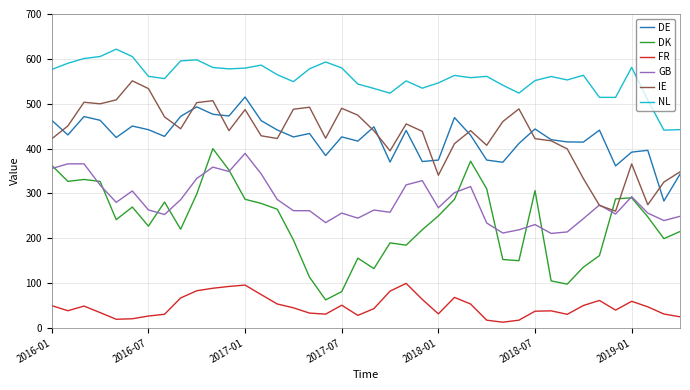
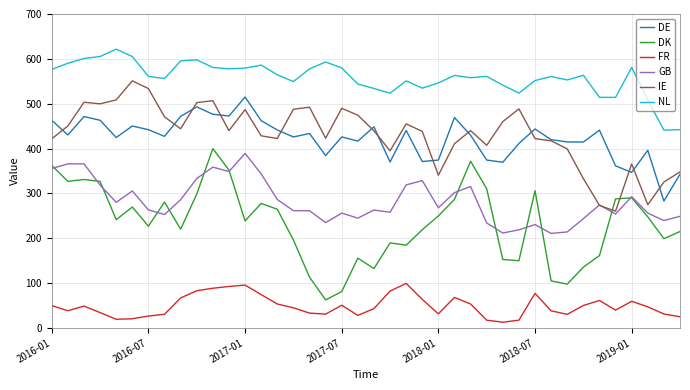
  {
    "DE": {
      "2016-01": 460,
      "2016-07": 440,
      "2017-01": 510,
      "2017-07": 430,
      "2018-01": 370,
      "2018-07": 440,
-     "2019-01": 390
+     "2019-01": 350
    },
    "DK": {
      "2016-01": 360,
      "2016-07": 230,
-     "2017-01": 290,
+     "2017-01": 240,
      "2017-07": 80,
      "2018-01": 250,
      "2018-07": 310
    },
    "FR": {
      "2016-01": 50,
      "2016-07": 30,
      "2017-01": 100,
      "2017-07": 50,
      "2018-01": 30,
-     "2018-07": 40,
+     "2018-07": 80,
      "2019-01": 60
    },
    "GB": {
      "2016-01": 360,
      "2016-07": 260,
      "2017-01": 390,
      "2017-07": 260,
      "2018-01": 270,
      "2018-07": 230
    },
    "IE": {
      "2016-01": 420,
      "2016-07": 530,
      "2017-01": 490,
      "2017-07": 490,
      "2018-01": 340,
      "2018-07": 420,
      "2019-01": 370
    },
    "NL": {
      "2016-01": 580,
      "2016-07": 560,
      "2017-01": 580,
      "2017-07": 580,
      "2018-01": 550,
      "2018-07": 550,
      "2019-01": 580
    }
  }
